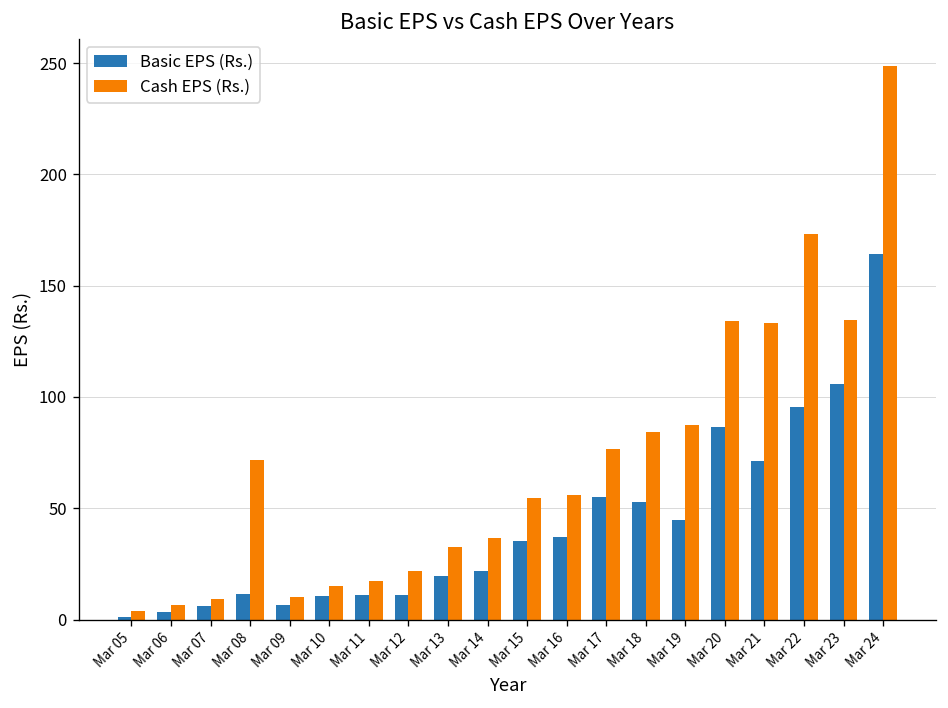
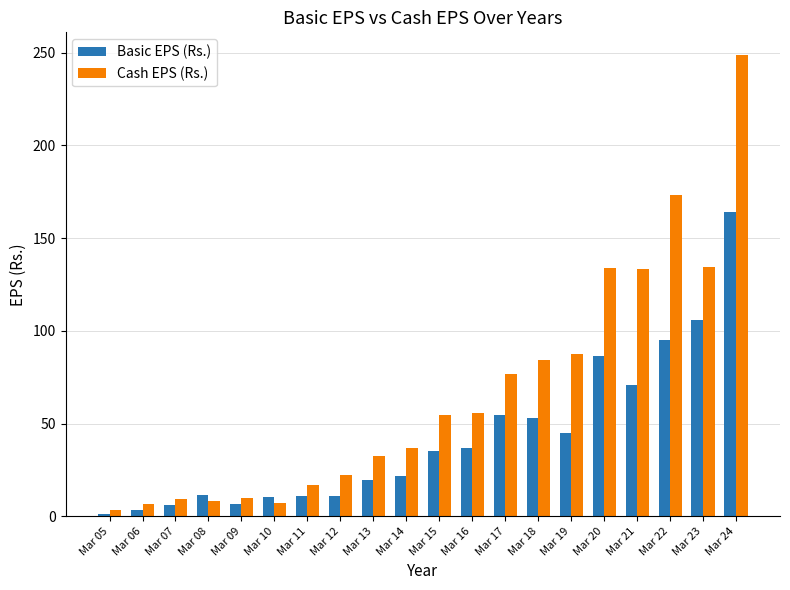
  {
    "Basic EPS (Rs.)": {
      "Mar 06": 4,
      "Mar 07": 6,
      "Mar 08": 12,
      "Mar 09": 7,
      "Mar 10": 11,
      "Mar 11": 11,
      "Mar 12": 11,
      "Mar 13": 19,
      "Mar 14": 22,
      "Mar 15": 35,
      "Mar 16": 37,
      "Mar 17": 55,
      "Mar 18": 53,
      "Mar 19": 45,
      "Mar 20": 86,
      "Mar 21": 71,
      "Mar 22": 95,
      "Mar 23": 106,
      "Mar 24": 164
    },
    "Cash EPS (Rs.)": {
      "Mar 05": 4,
      "Mar 06": 6,
      "Mar 07": 9,
-     "Mar 08": 72,
+     "Mar 08": 8,
      "Mar 09": 10,
-     "Mar 10": 15,
+     "Mar 10": 7,
      "Mar 11": 17,
      "Mar 12": 22,
      "Mar 13": 33,
      "Mar 14": 37,
      "Mar 15": 55,
      "Mar 16": 56,
      "Mar 17": 77,
      "Mar 18": 84,
      "Mar 19": 87,
      "Mar 20": 134,
      "Mar 21": 133,
      "Mar 22": 173,
      "Mar 23": 135,
      "Mar 24": 248
    }
  }
